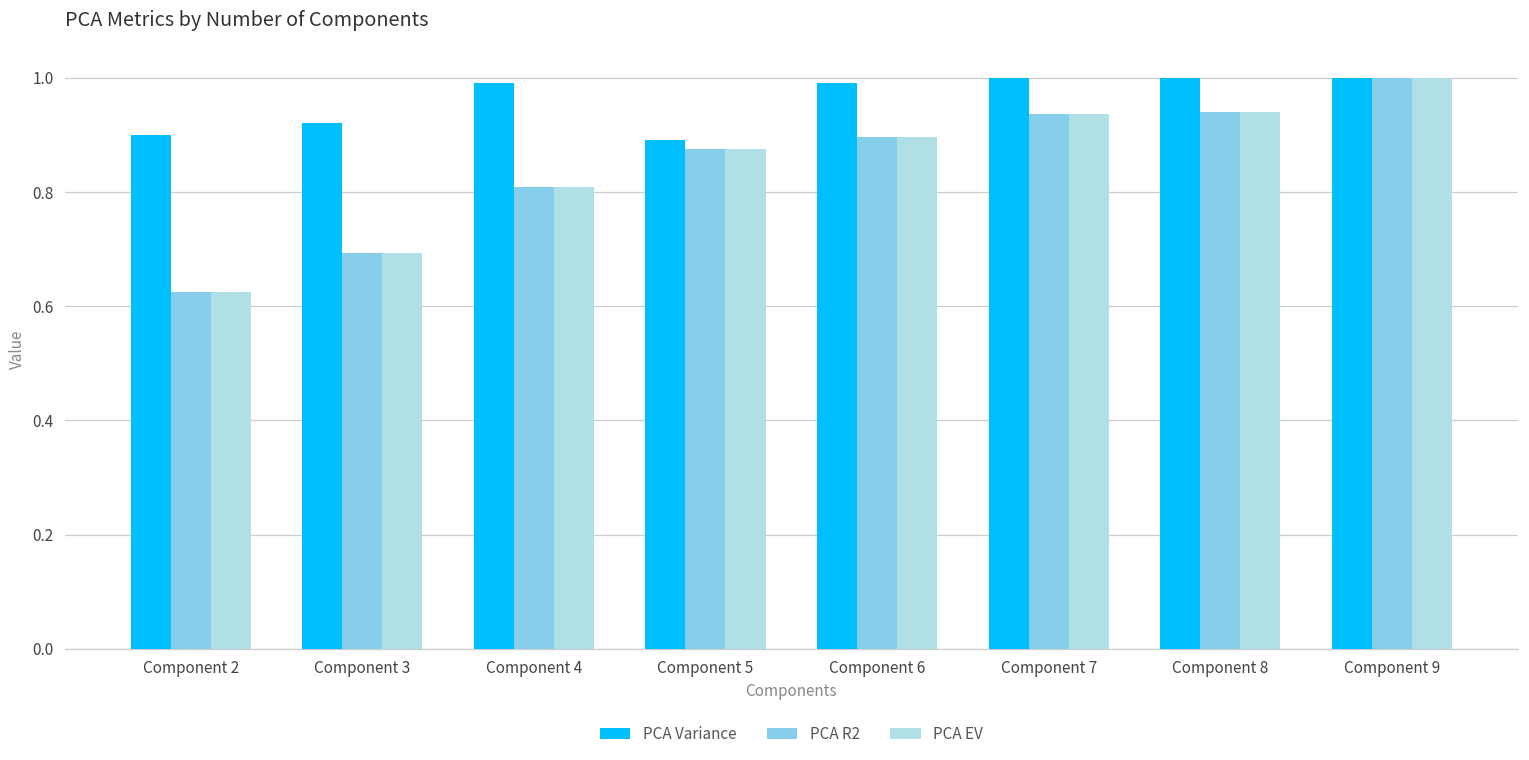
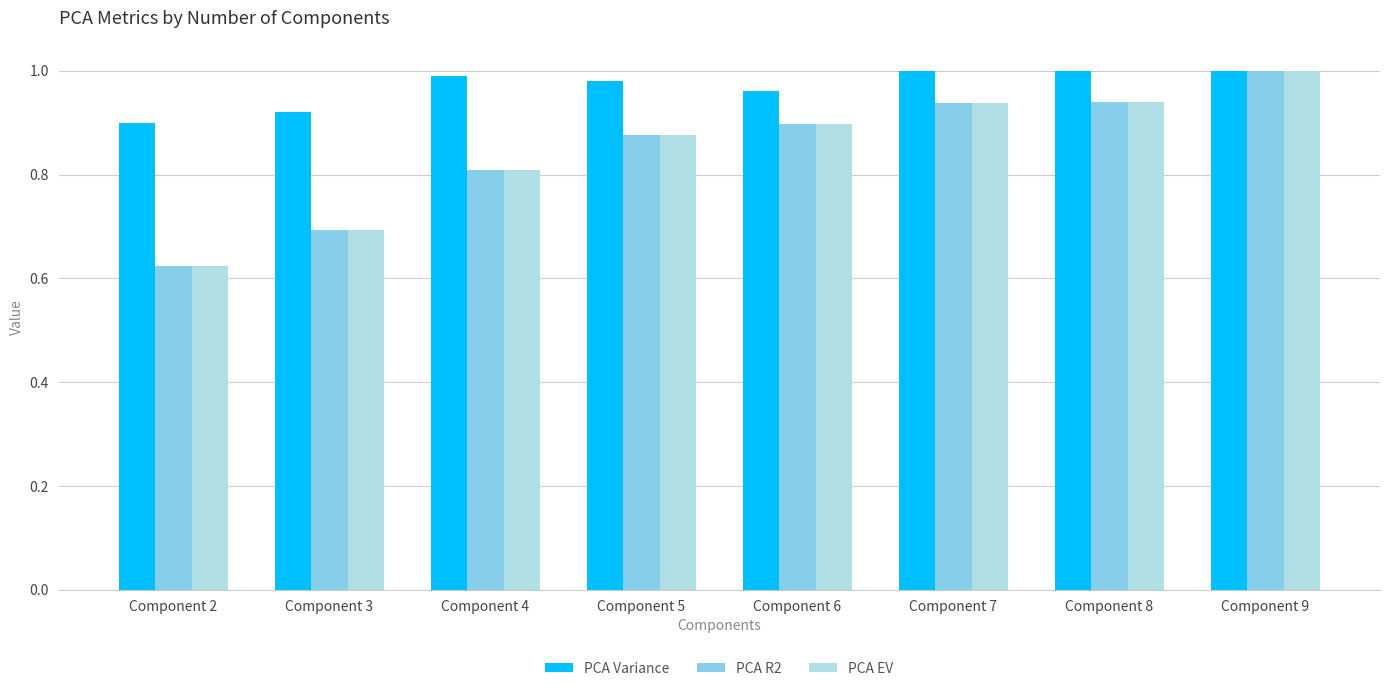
  {
    "PCA Variance": {
      "Component 2": 0.90,
      "Component 3": 0.92,
      "Component 4": 0.99,
-     "Component 5": 0.89,
-     "Component 6": 0.99,
+     "Component 5": 0.98,
+     "Component 6": 0.96,
      "Component 7": 1.00,
      "Component 8": 1.00,
      "Component 9": 1.00
    }
  }
